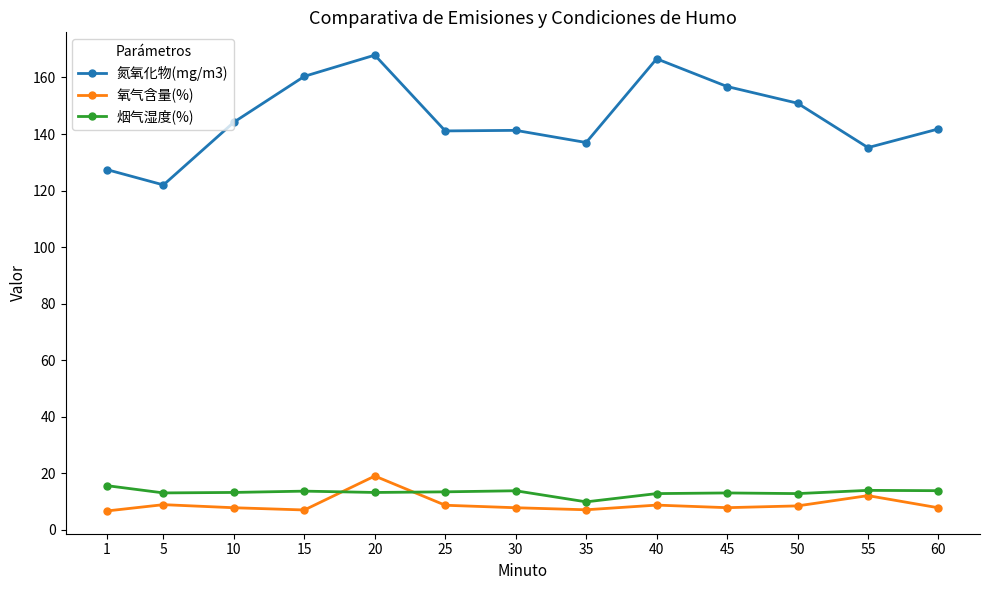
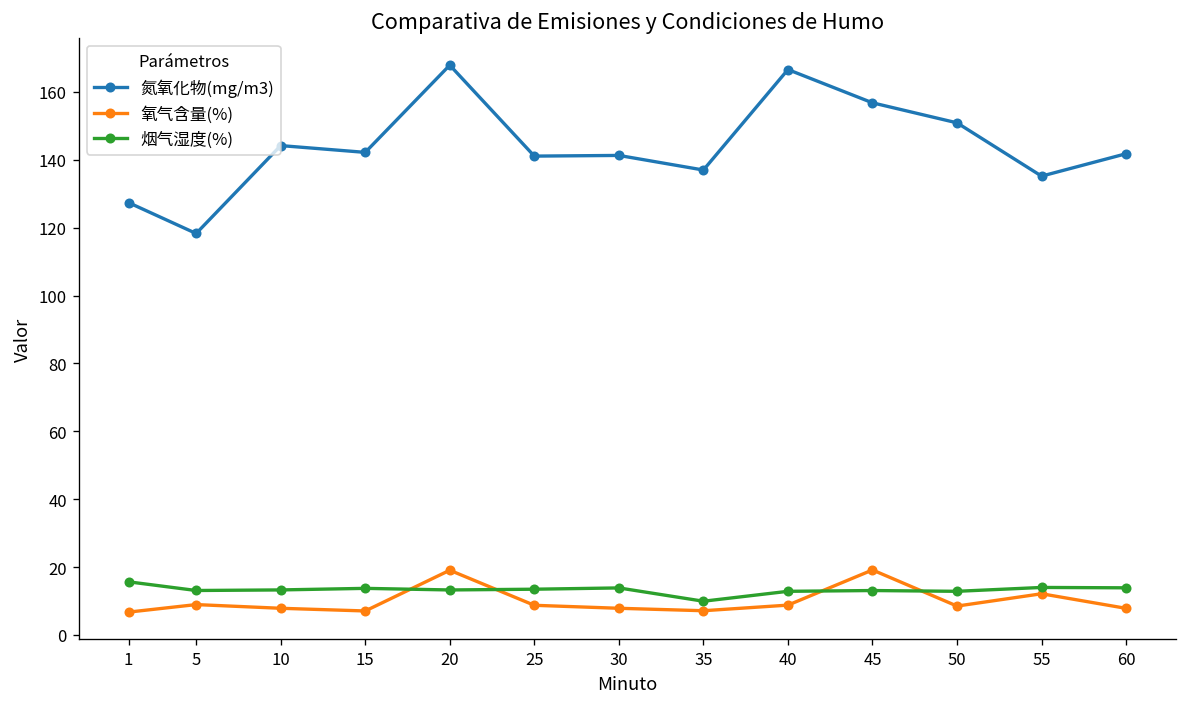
  {
    "氮氧化物(mg/m3)": {
      "1": 127,
-     "5": 122,
-     "15": 160,
+     "5": 118,
+     "15": 142,
      "20": 168,
      "25": 141,
      "30": 141,
      "35": 137,
      "40": 167,
      "45": 157,
      "50": 151,
      "55": 135,
      "60": 142
    },
    "氧气含量(%)": {
      "1": 7,
      "5": 9,
      "10": 8,
      "15": 7,
      "20": 19,
      "25": 9,
      "30": 8,
      "35": 7,
      "40": 9,
-     "45": 8,
+     "45": 19,
      "50": 9,
      "55": 12,
      "60": 8
    },
    "烟气湿度(%)": {
      "1": 16,
      "5": 13,
      "10": 13,
      "15": 14,
      "20": 13,
      "25": 13,
      "30": 14,
      "35": 10,
      "40": 13,
      "45": 13,
      "50": 13,
      "55": 14,
      "60": 14
    }
  }
